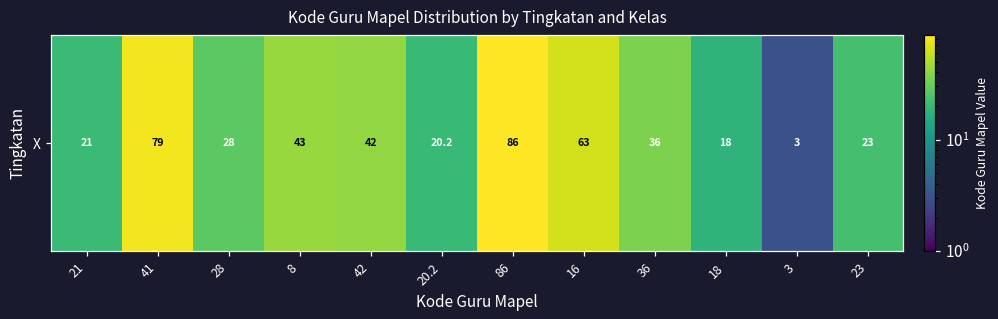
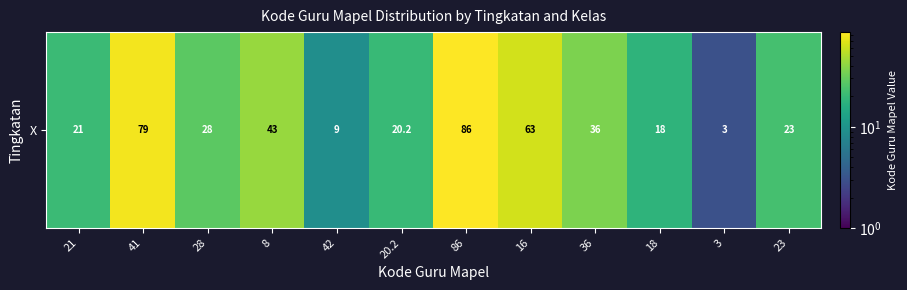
  {
    "X": {
      "21": 21,
      "41": 79,
      "28": 28,
      "8": 43,
-     "42": 42,
+     "42": 9,
      "20.2": 20.2,
      "86": 86,
      "16": 63,
      "36": 36,
      "18": 18,
      "3": 3,
      "23": 23
    }
  }
